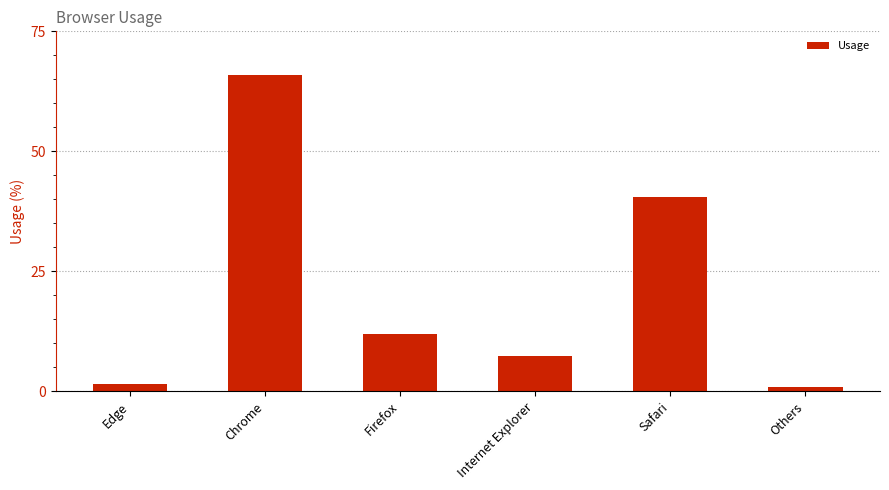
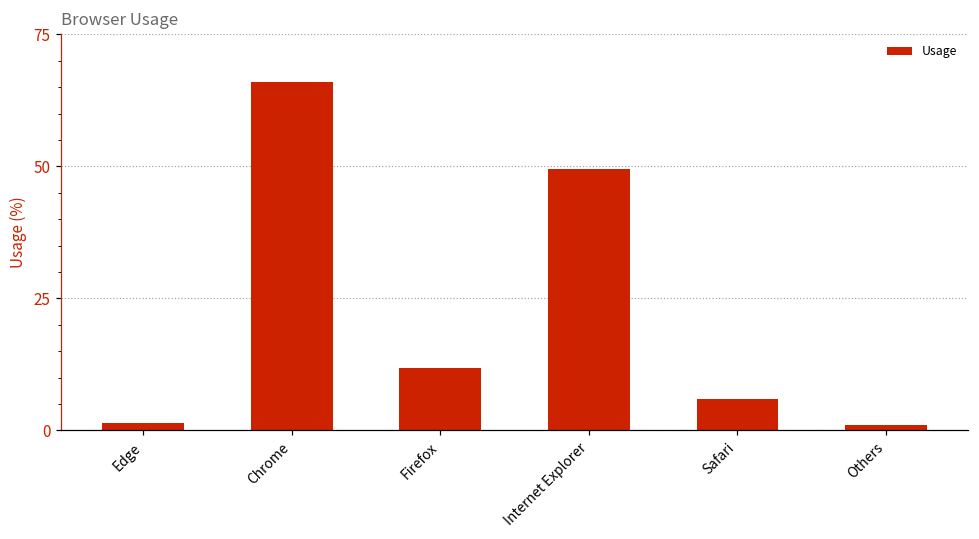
  {
    "Edge": 1,
    "Chrome": 66,
    "Firefox": 12,
-   "Internet Explorer": 7,
-   "Safari": 41,
+   "Internet Explorer": 50,
+   "Safari": 6,
    "Others": 1
  }
